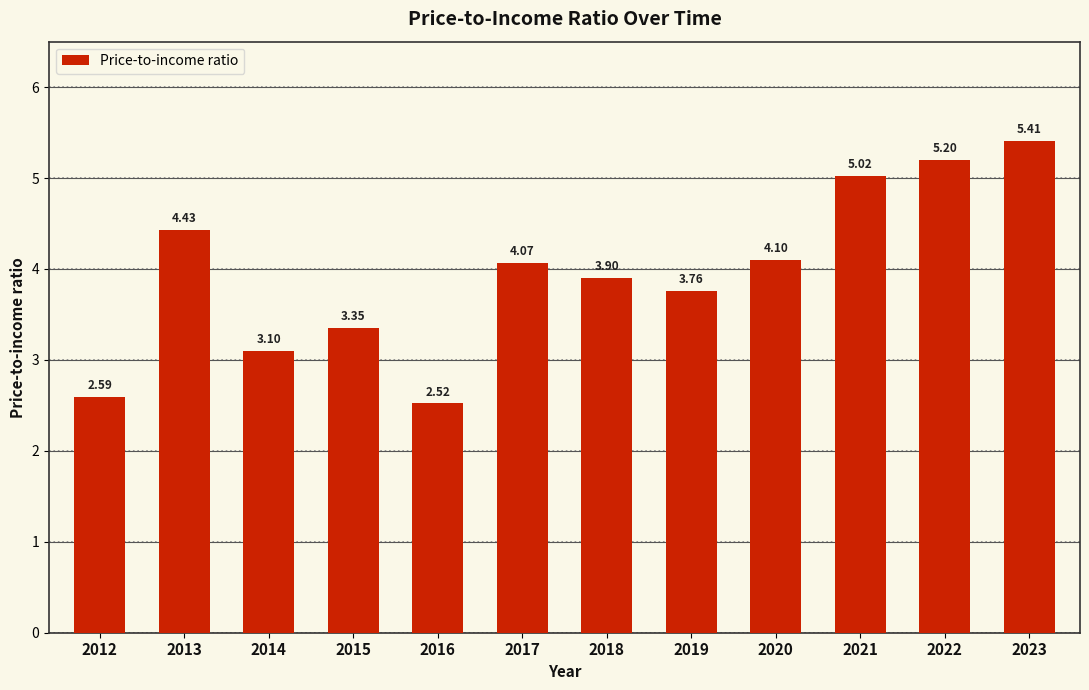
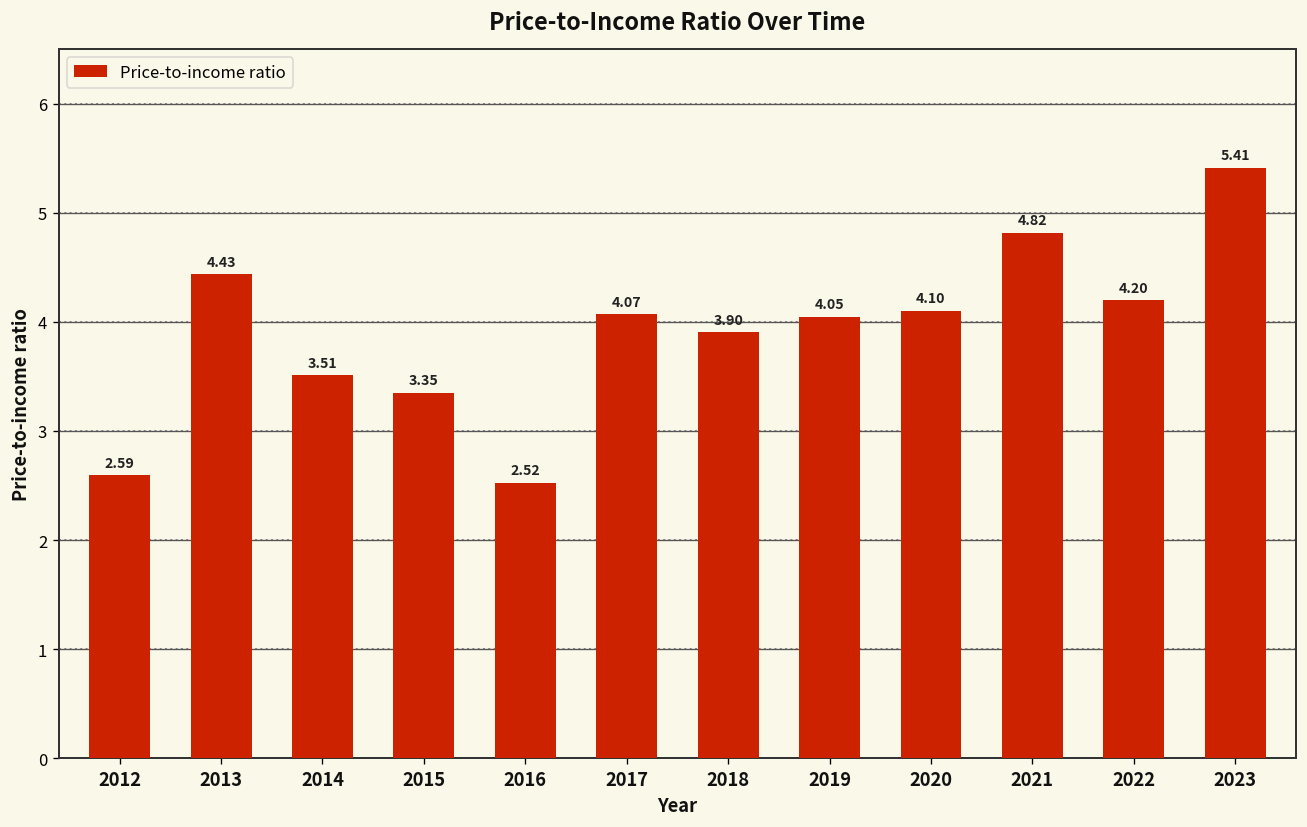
  {
    "2012": 2.59,
    "2013": 4.43,
-   "2014": 3.10,
+   "2014": 3.51,
    "2015": 3.35,
    "2016": 2.52,
    "2017": 4.07,
    "2018": 3.90,
-   "2019": 3.76,
+   "2019": 4.05,
    "2020": 4.10,
-   "2021": 5.02,
-   "2022": 5.20,
+   "2021": 4.82,
+   "2022": 4.20,
    "2023": 5.41
  }
